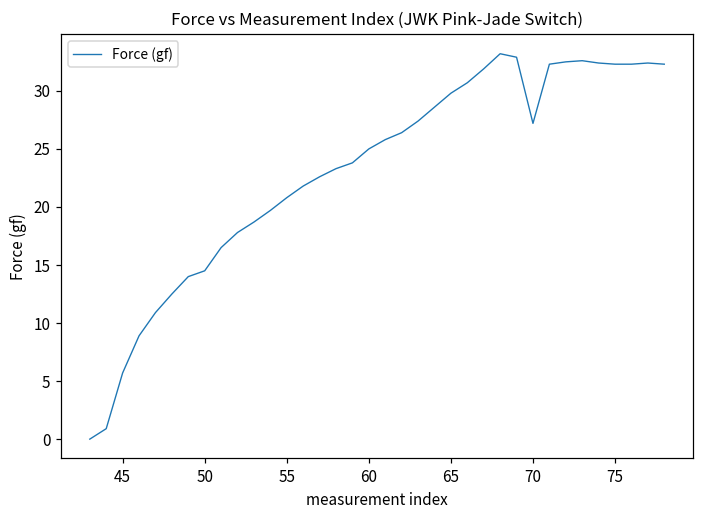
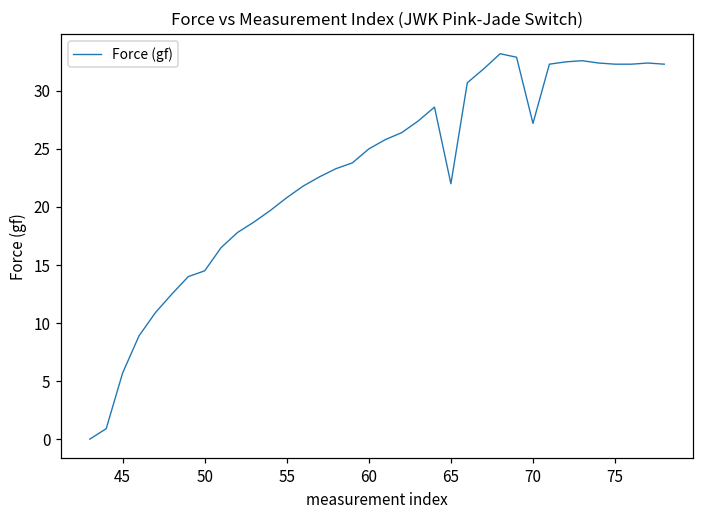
  {
    "45": 5.7,
    "50": 14.5,
    "55": 20.8,
    "60": 25.0,
-   "65": 29.8,
+   "65": 22.0,
    "70": 27.2,
    "75": 32.3
  }
